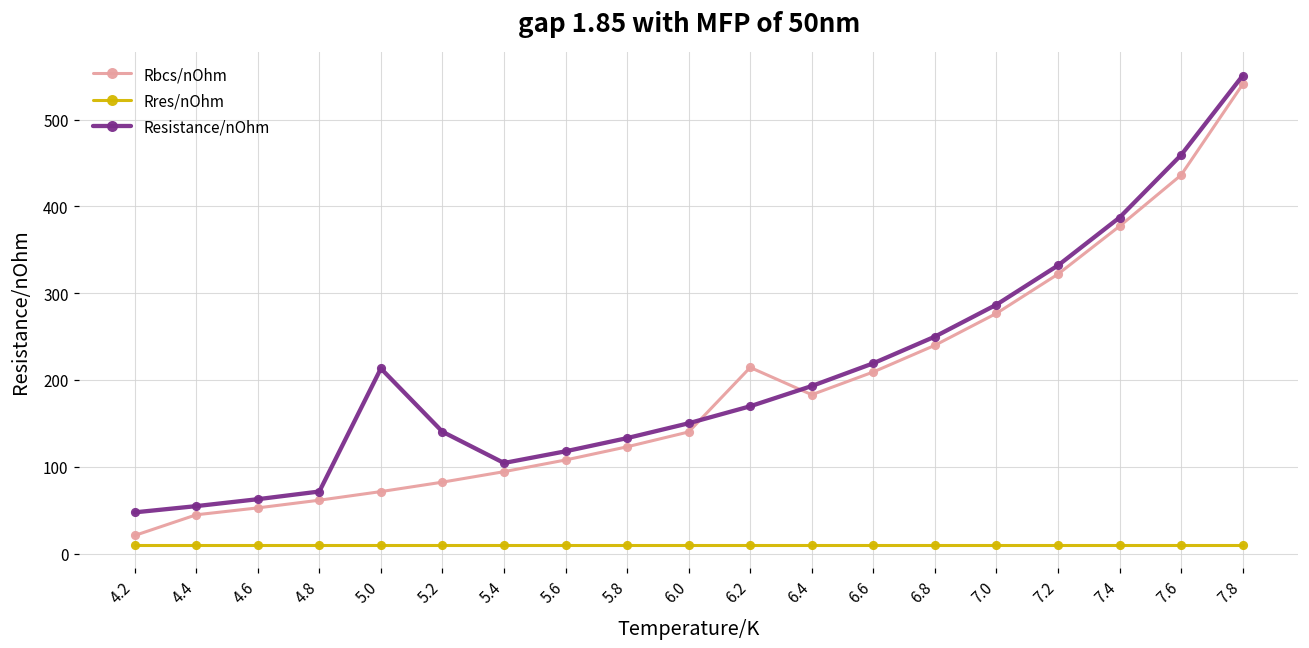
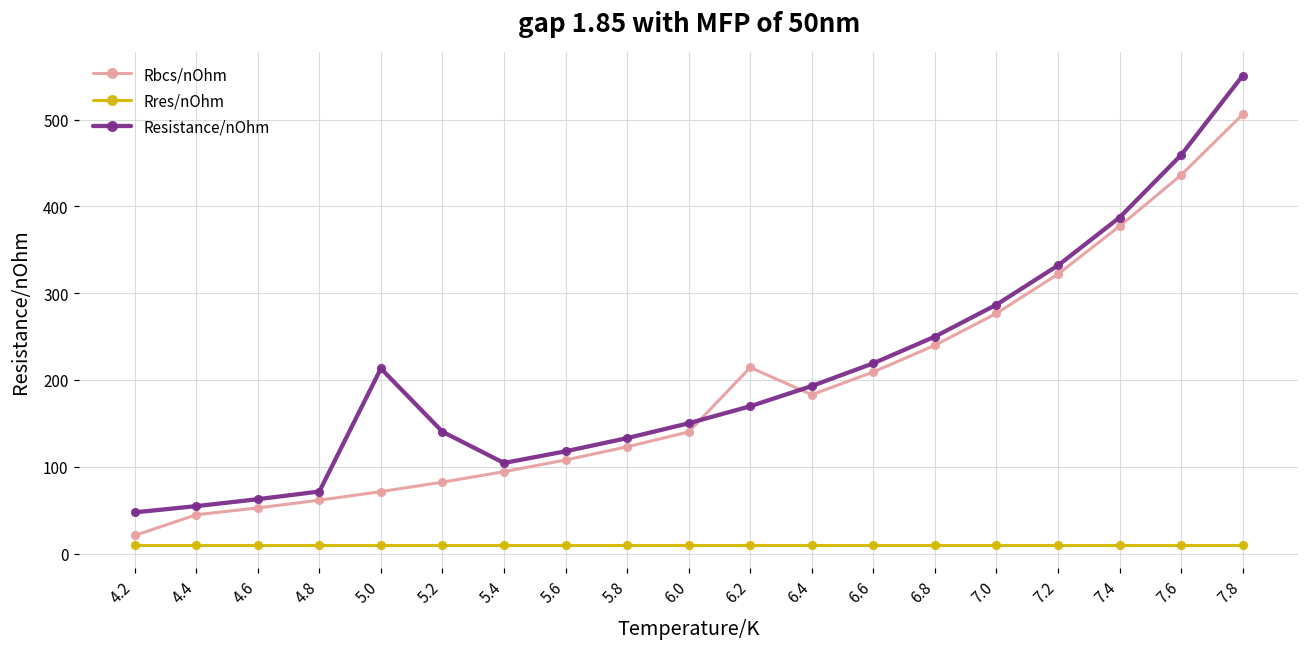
  {
    "Rbcs/nOhm": {
      "4.2": 20,
      "4.4": 40,
      "4.6": 50,
      "4.8": 60,
      "5.0": 70,
      "5.2": 80,
      "5.4": 90,
      "5.6": 110,
      "5.8": 120,
      "6.0": 140,
      "6.2": 210,
      "6.4": 180,
      "6.6": 210,
      "6.8": 240,
      "7.0": 280,
      "7.2": 320,
      "7.4": 380,
      "7.6": 440,
-     "7.8": 540
+     "7.8": 510
    },
    "Rres/nOhm": {
      "4.2": 10,
      "4.4": 10,
      "4.6": 10,
      "4.8": 10,
      "5.0": 10,
      "5.2": 10,
      "5.4": 10,
      "5.6": 10,
      "5.8": 10,
      "6.0": 10,
      "6.2": 10,
      "6.4": 10,
      "6.6": 10,
      "6.8": 10,
      "7.0": 10,
      "7.2": 10,
      "7.4": 10,
      "7.6": 10,
      "7.8": 10
    },
    "Resistance/nOhm": {
      "4.2": 50,
      "4.4": 50,
      "4.6": 60,
      "4.8": 70,
      "5.0": 210,
      "5.2": 140,
      "5.4": 100,
      "5.6": 120,
      "5.8": 130,
      "6.0": 150,
      "6.2": 170,
      "6.4": 190,
      "6.6": 220,
      "6.8": 250,
      "7.0": 290,
      "7.2": 330,
      "7.4": 390,
      "7.6": 460,
      "7.8": 550
    }
  }
